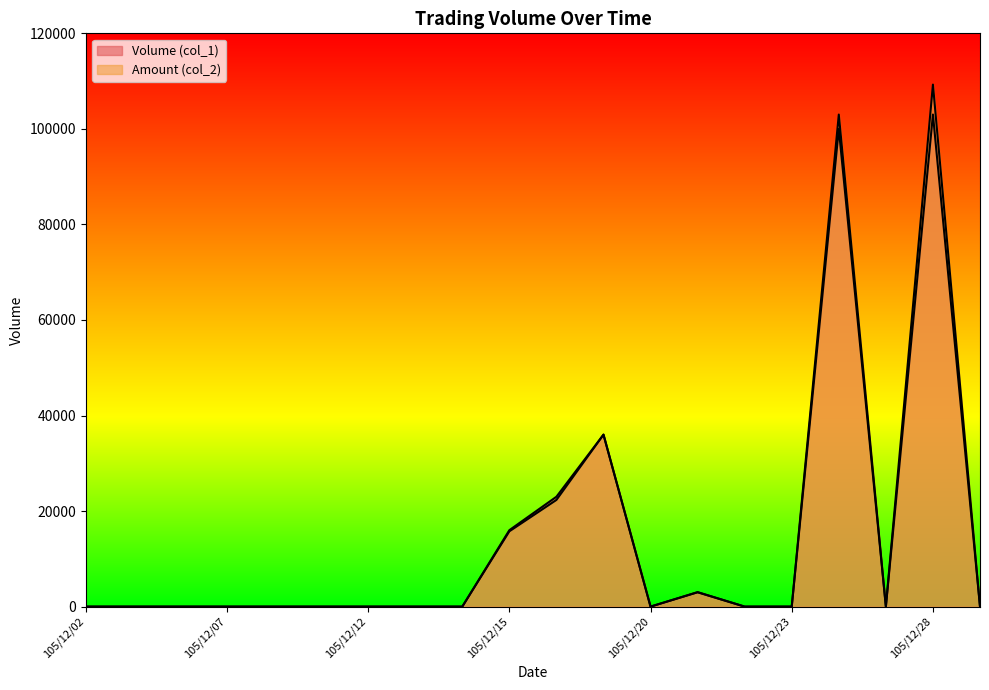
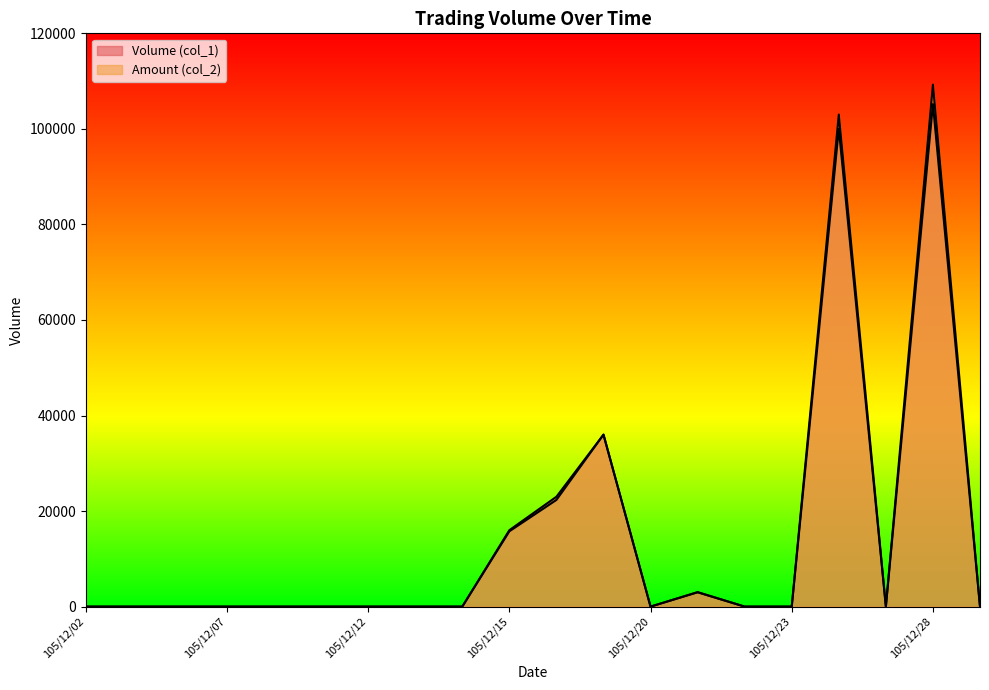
  {
    "Volume (col_1)": {
-     "105/12/28": 103000
+     "105/12/28": 105000
    },
    "Amount (col_2)": {
      "105/12/28": 109000
    }
  }
